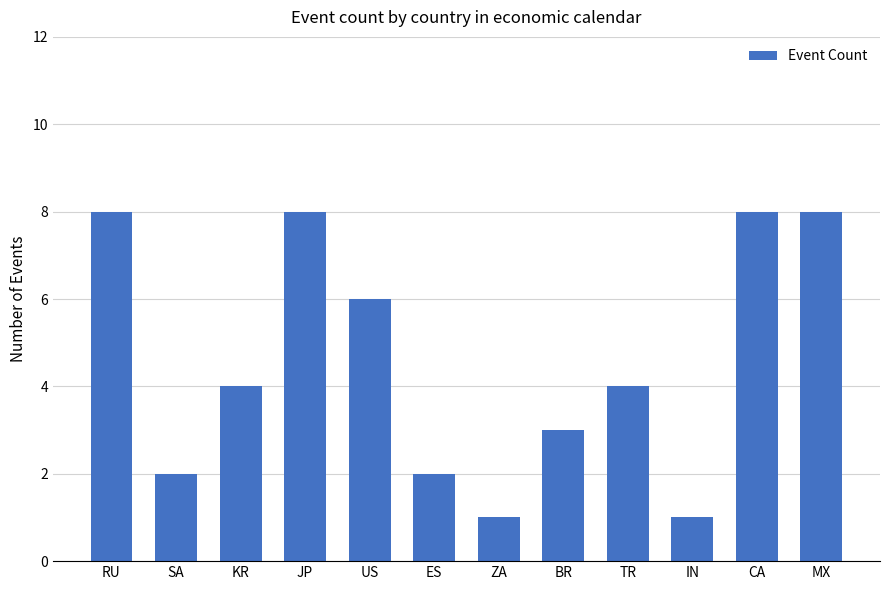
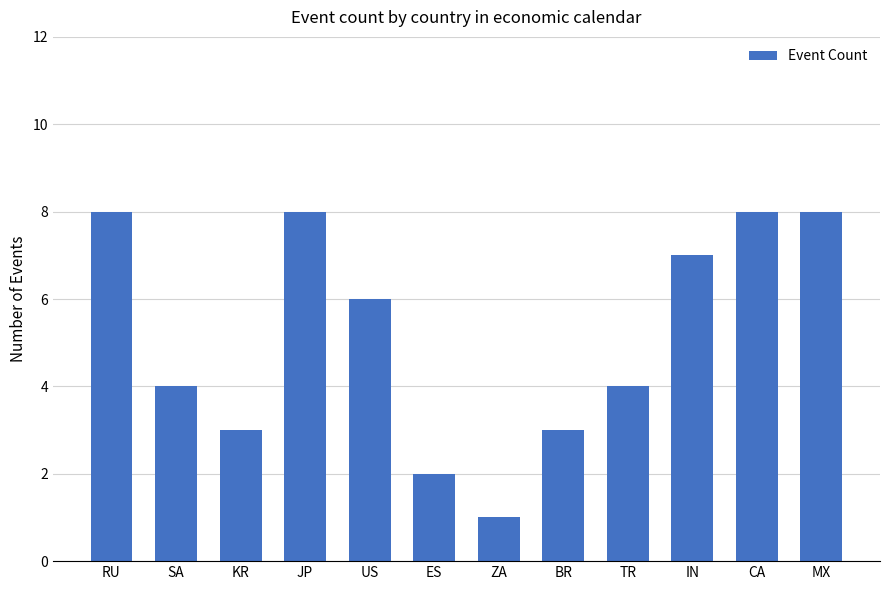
  {
    "RU": 8,
-   "SA": 2,
-   "KR": 4,
+   "SA": 4,
+   "KR": 3,
    "JP": 8,
    "US": 6,
    "ES": 2,
    "ZA": 1,
    "BR": 3,
    "TR": 4,
-   "IN": 1,
+   "IN": 7,
    "CA": 8,
    "MX": 8
  }
